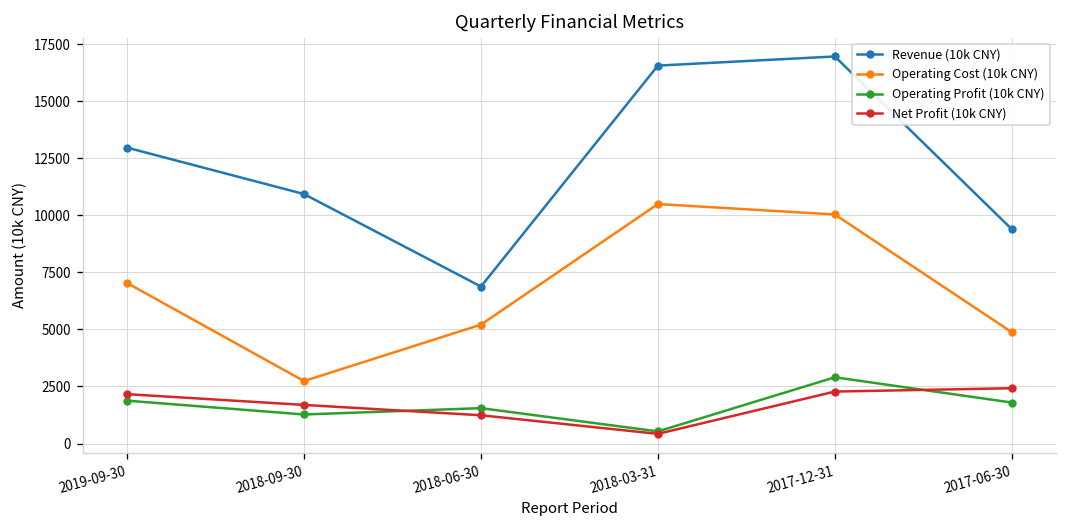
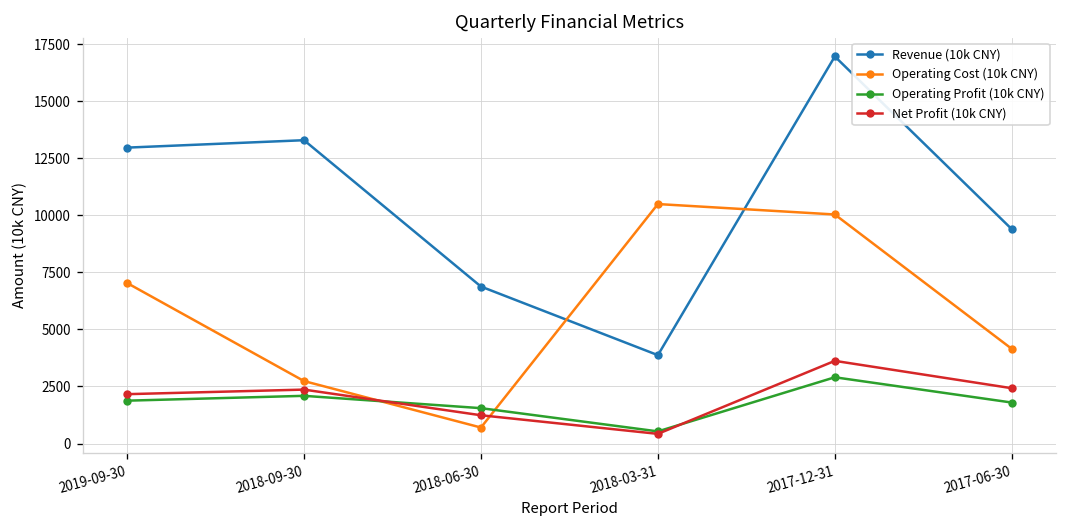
  {
    "Revenue (10k CNY)": {
      "2019-09-30": 13000,
-     "2018-09-30": 10900,
+     "2018-09-30": 13300,
      "2018-06-30": 6900,
-     "2018-03-31": 16600,
+     "2018-03-31": 3900,
      "2017-12-31": 17000,
      "2017-06-30": 9400
    },
    "Operating Cost (10k CNY)": {
      "2019-09-30": 7000,
      "2018-09-30": 2700,
-     "2018-06-30": 5200,
+     "2018-06-30": 700,
      "2018-03-31": 10500,
      "2017-12-31": 10000,
-     "2017-06-30": 4900
+     "2017-06-30": 4100
    },
    "Operating Profit (10k CNY)": {
      "2019-09-30": 1900,
-     "2018-09-30": 1300,
+     "2018-09-30": 2100,
      "2018-06-30": 1600,
      "2017-12-31": 2900,
      "2017-06-30": 1800
    },
    "Net Profit (10k CNY)": {
      "2019-09-30": 2200,
-     "2018-09-30": 1700,
+     "2018-09-30": 2400,
      "2018-06-30": 1200,
-     "2017-12-31": 2300,
+     "2017-12-31": 3600,
      "2017-06-30": 2400
    }
  }
